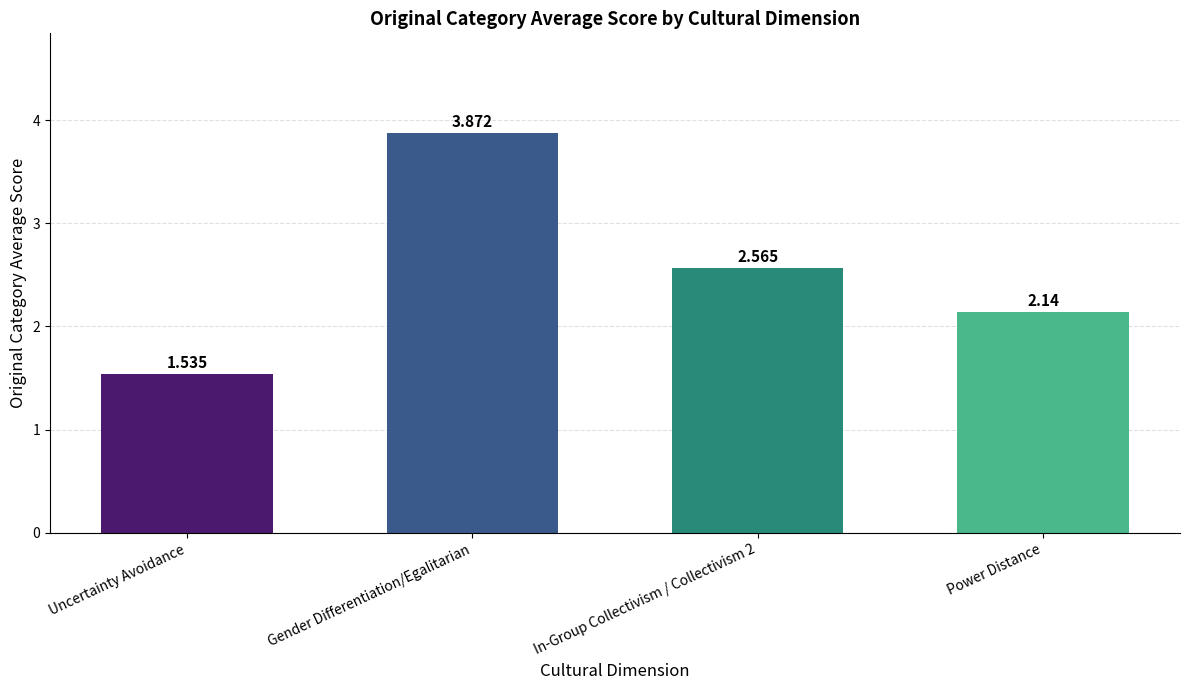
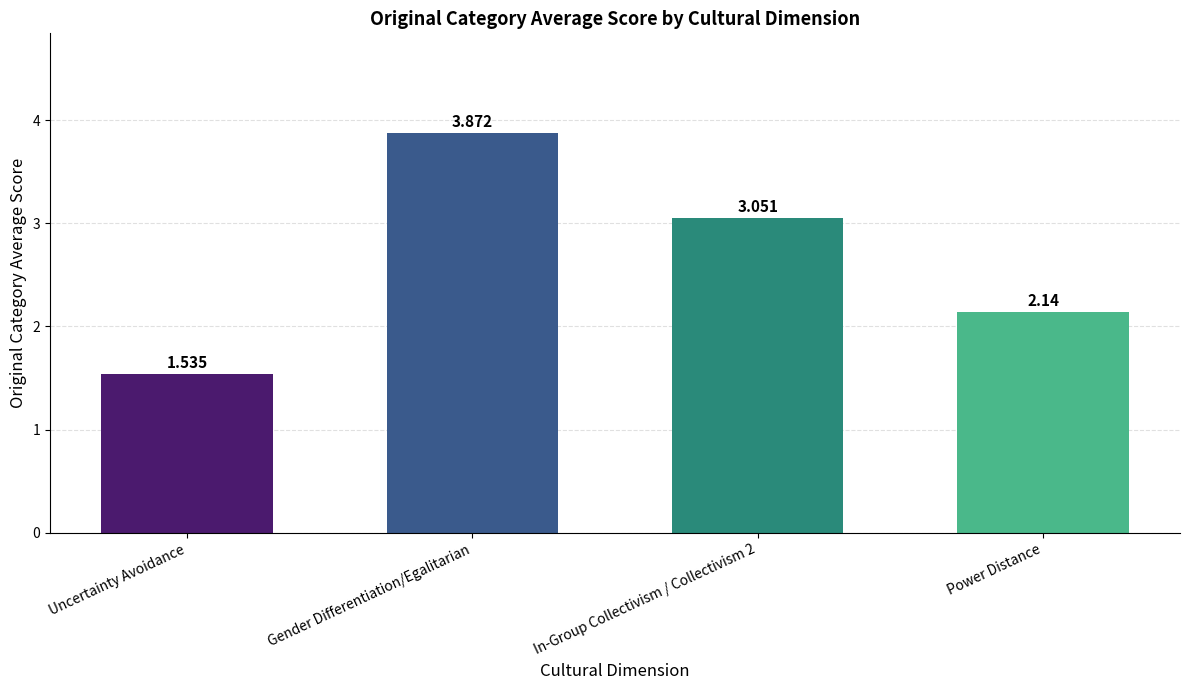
  {
    "Uncertainty Avoidance": 1.535,
    "Gender Differentiation/Egalitarian": 3.872,
-   "In-Group Collectivism / Collectivism 2": 2.565,
+   "In-Group Collectivism / Collectivism 2": 3.051,
    "Power Distance": 2.14
  }
